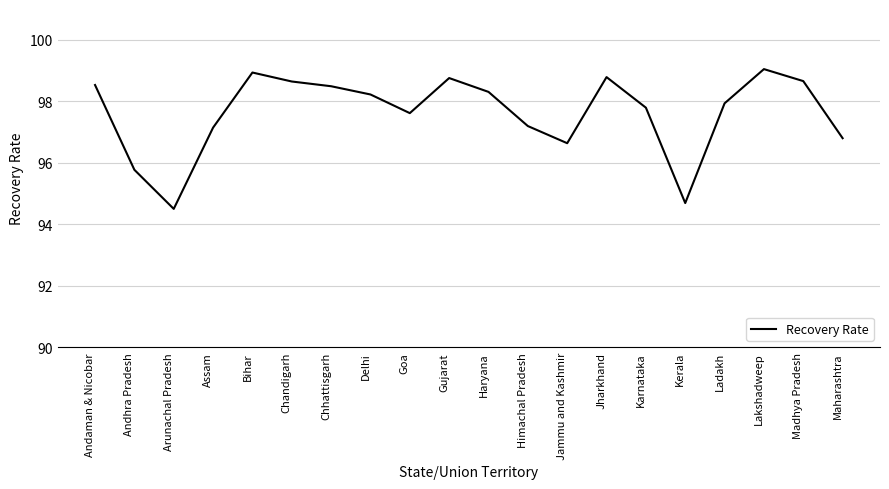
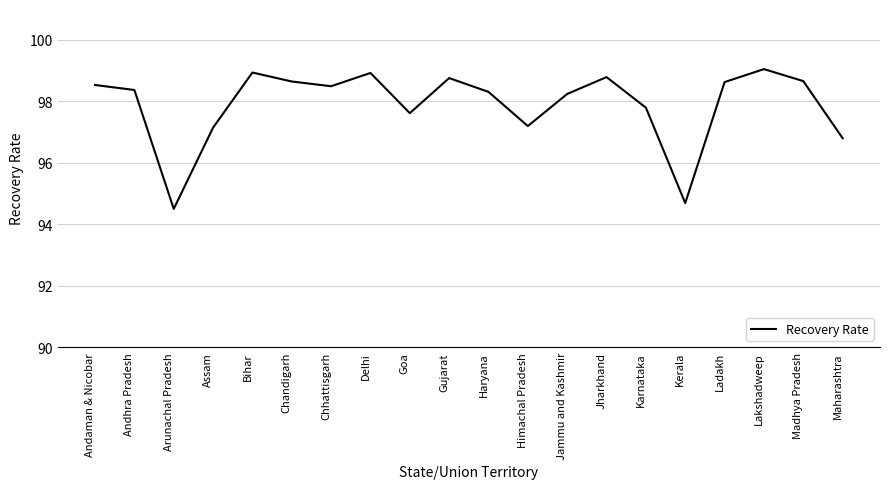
  {
    "Andaman & Nicobar": 98.5,
-   "Andhra Pradesh": 95.8,
+   "Andhra Pradesh": 98.4,
    "Arunachal Pradesh": 94.5,
    "Assam": 97.1,
    "Bihar": 98.9,
    "Chandigarh": 98.6,
    "Chhattisgarh": 98.5,
-   "Delhi": 98.2,
+   "Delhi": 98.9,
    "Goa": 97.6,
    "Gujarat": 98.8,
    "Haryana": 98.3,
    "Himachal Pradesh": 97.2,
-   "Jammu and Kashmir": 96.6,
+   "Jammu and Kashmir": 98.2,
    "Jharkhand": 98.8,
    "Karnataka": 97.8,
    "Kerala": 94.7,
-   "Ladakh": 97.9,
+   "Ladakh": 98.6,
    "Lakshadweep": 99.0,
    "Madhya Pradesh": 98.7,
    "Maharashtra": 96.8
  }
